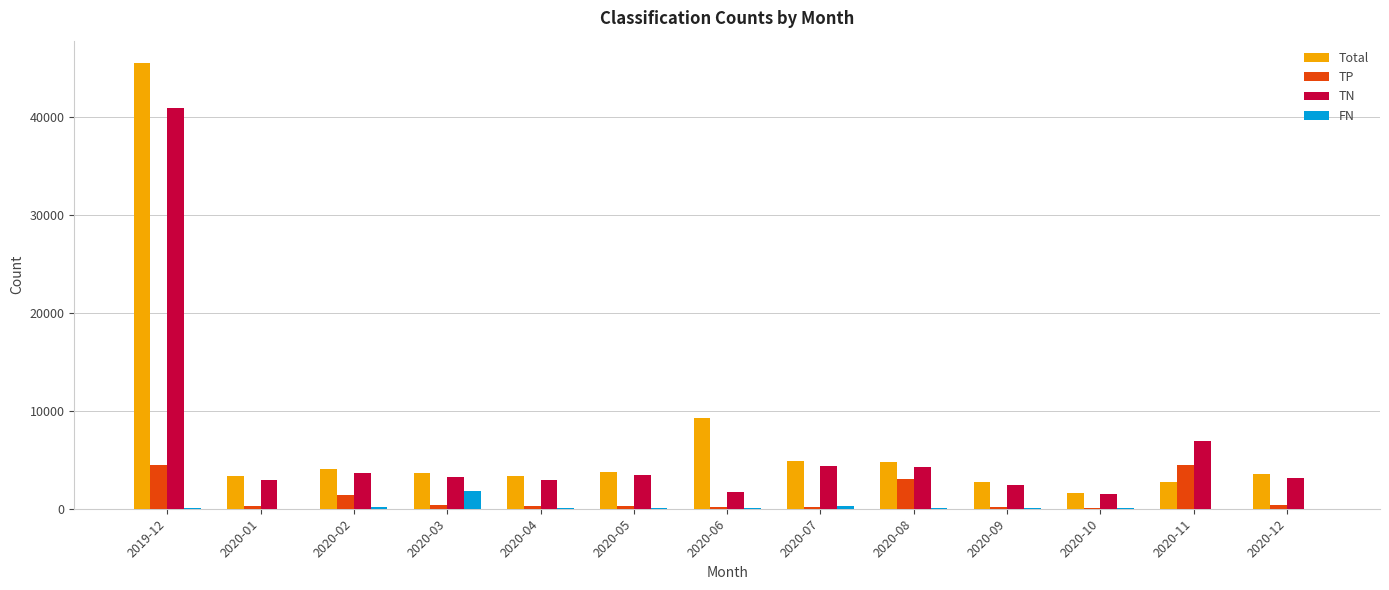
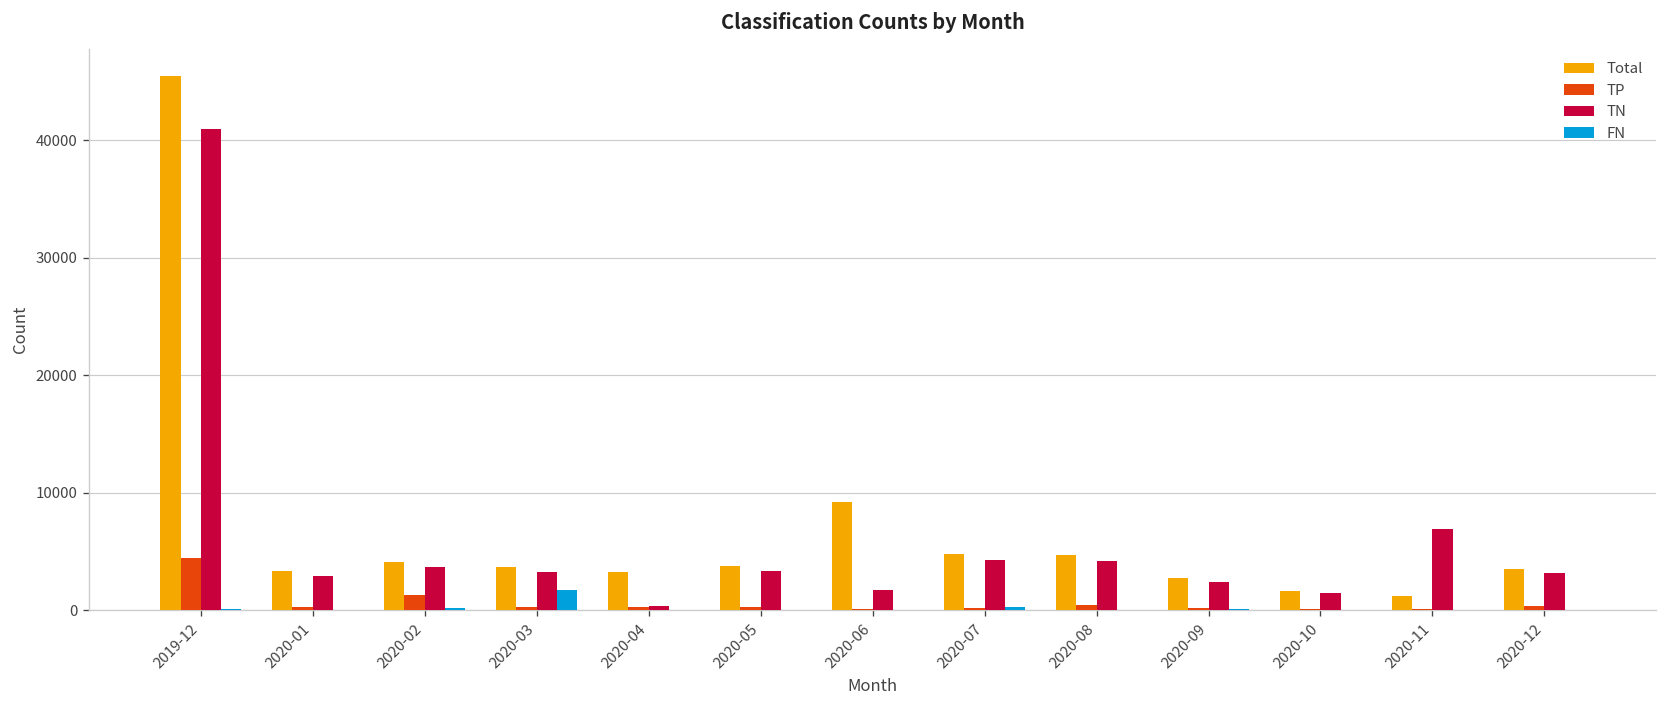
  {
    "Total": {
      "2019-12": 45000,
      "2020-01": 3000,
      "2020-02": 4000,
      "2020-03": 4000,
      "2020-04": 3000,
      "2020-05": 4000,
      "2020-06": 9000,
      "2020-07": 5000,
      "2020-08": 5000,
      "2020-09": 3000,
      "2020-10": 2000,
-     "2020-11": 3000,
+     "2020-11": 1000,
      "2020-12": 4000
    },
    "TP": {
      "2019-12": 4000,
      "2020-01": 0,
      "2020-02": 1000,
      "2020-03": 0,
      "2020-04": 0,
      "2020-05": 0,
-     "2020-08": 3000,
-     "2020-11": 4000,
+     "2020-08": 0,
+     "2020-11": 0,
      "2020-12": 0
    },
    "TN": {
      "2019-12": 41000,
      "2020-01": 3000,
      "2020-02": 4000,
      "2020-03": 3000,
-     "2020-04": 3000,
+     "2020-04": 0,
      "2020-05": 3000,
      "2020-06": 2000,
      "2020-07": 4000,
      "2020-08": 4000,
      "2020-09": 2000,
      "2020-10": 1000,
      "2020-11": 7000,
      "2020-12": 3000
    },
    "FN": {
      "2020-03": 2000,
      "2020-07": 0
    }
  }
